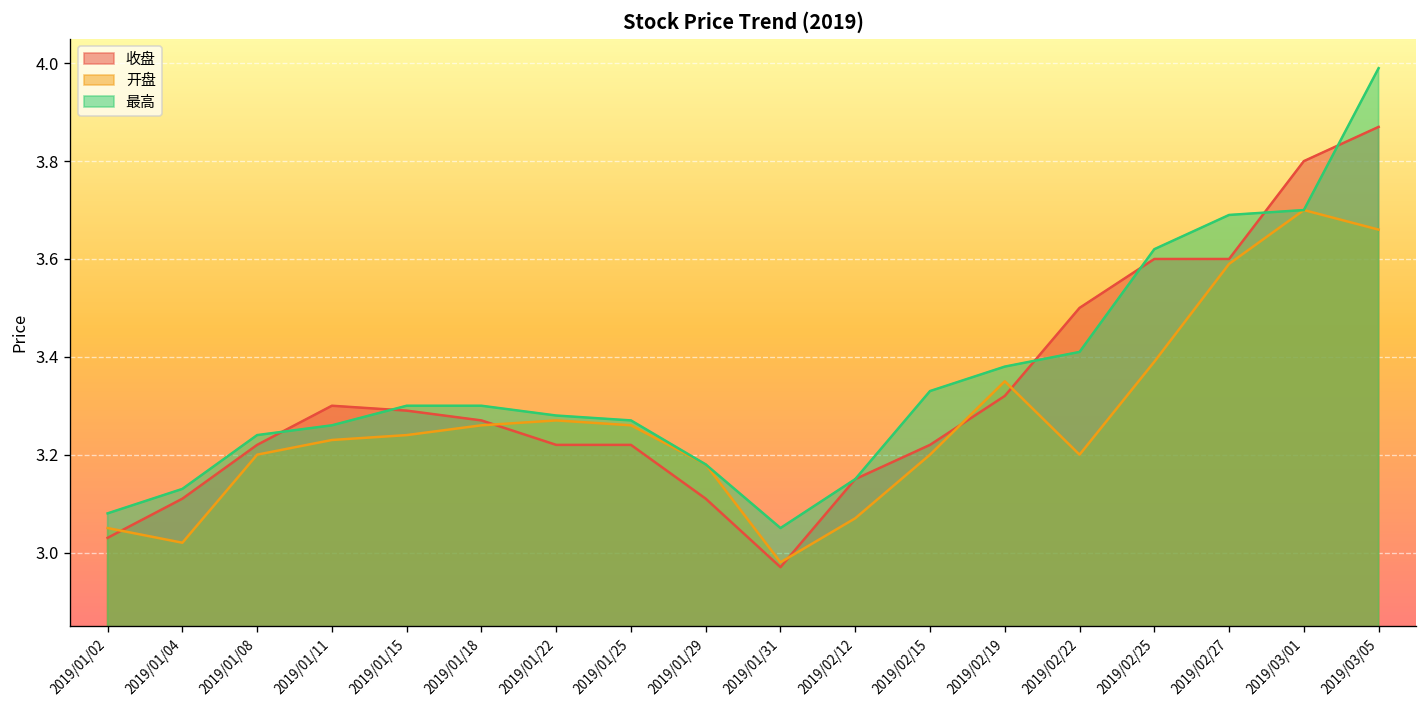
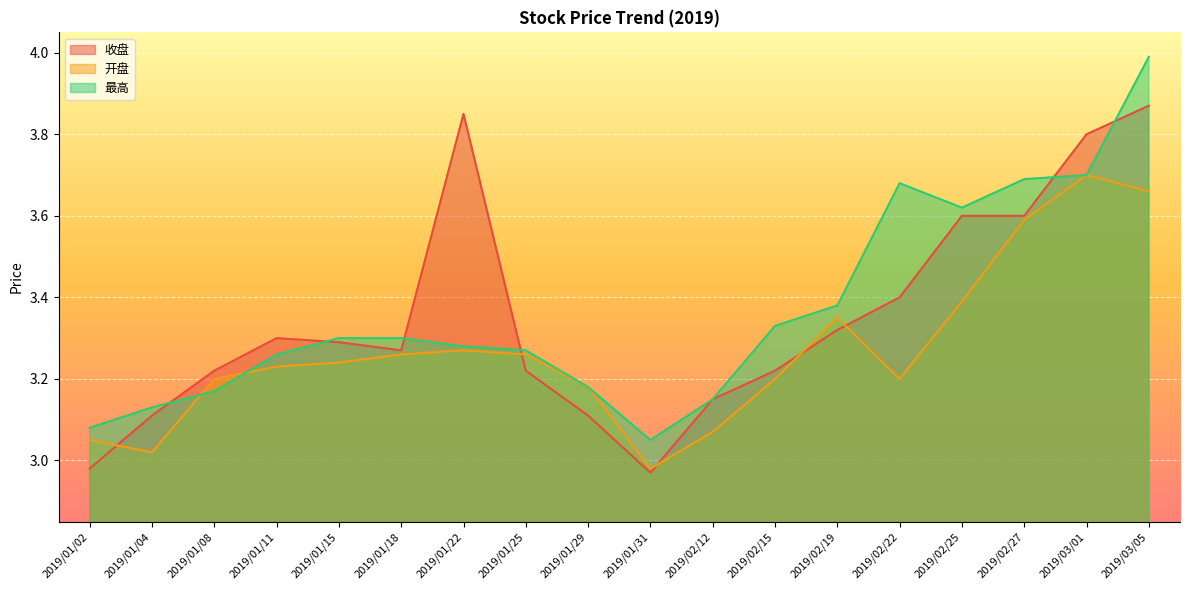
  {
    "收盘": {
-     "2019/01/02": 3.03,
+     "2019/01/02": 2.98,
      "2019/01/04": 3.11,
      "2019/01/08": 3.22,
      "2019/01/11": 3.30,
      "2019/01/15": 3.29,
      "2019/01/18": 3.27,
-     "2019/01/22": 3.22,
+     "2019/01/22": 3.85,
      "2019/01/25": 3.22,
      "2019/01/29": 3.11,
      "2019/01/31": 2.97,
      "2019/02/15": 3.22,
      "2019/02/19": 3.32,
-     "2019/02/22": 3.5,
+     "2019/02/22": 3.4,
      "2019/02/25": 3.60,
      "2019/02/27": 3.60,
      "2019/03/01": 3.80,
      "2019/03/05": 3.87
    },
    "开盘": {
      "2019/01/02": 3.05,
      "2019/01/04": 3.02,
      "2019/01/08": 3.20,
      "2019/01/11": 3.23,
      "2019/01/15": 3.24,
      "2019/01/18": 3.26,
      "2019/01/22": 3.27,
      "2019/01/25": 3.26,
      "2019/01/31": 2.98,
      "2019/02/12": 3.07,
      "2019/02/15": 3.20,
      "2019/02/19": 3.35,
      "2019/02/22": 3.20,
      "2019/02/25": 3.39,
      "2019/02/27": 3.59,
      "2019/03/05": 3.66
    },
    "最高": {
      "2019/01/02": 3.08,
      "2019/01/04": 3.13,
-     "2019/01/08": 3.24,
+     "2019/01/08": 3.17,
      "2019/01/11": 3.26,
      "2019/01/15": 3.30,
      "2019/01/18": 3.30,
      "2019/01/22": 3.28,
      "2019/01/25": 3.27,
      "2019/01/31": 3.05,
      "2019/02/15": 3.33,
      "2019/02/19": 3.38,
-     "2019/02/22": 3.41,
+     "2019/02/22": 3.68,
      "2019/02/25": 3.62,
      "2019/02/27": 3.69,
      "2019/03/05": 3.99
    }
  }
